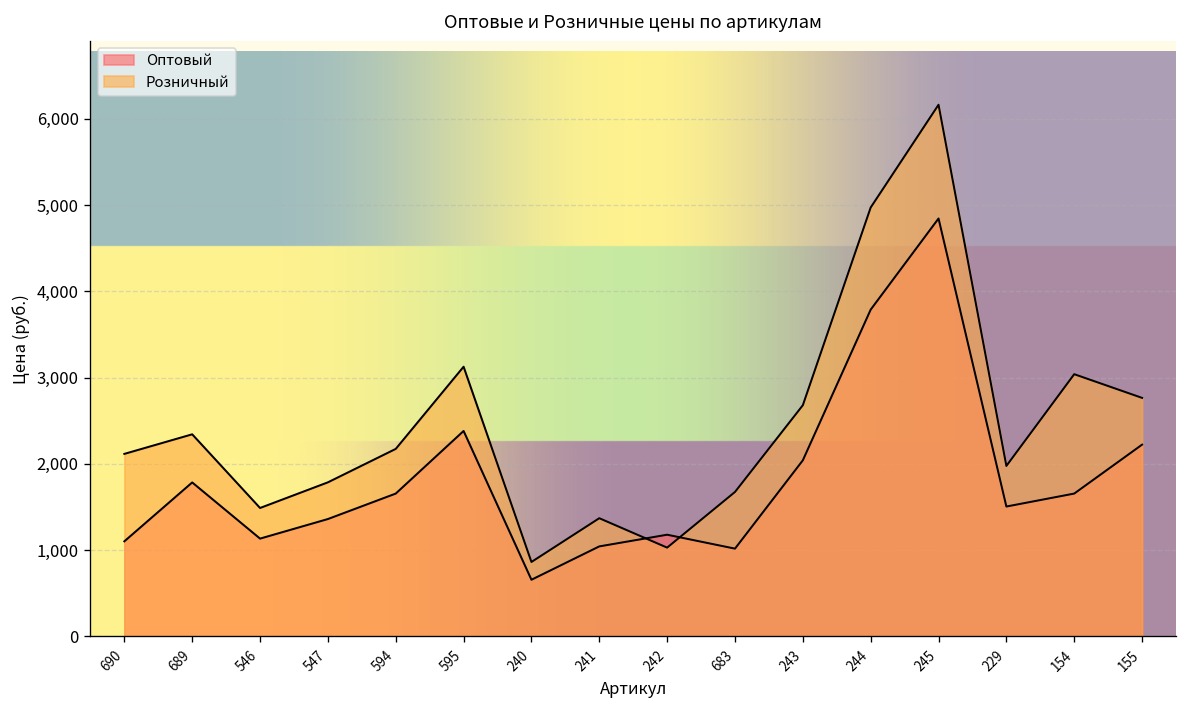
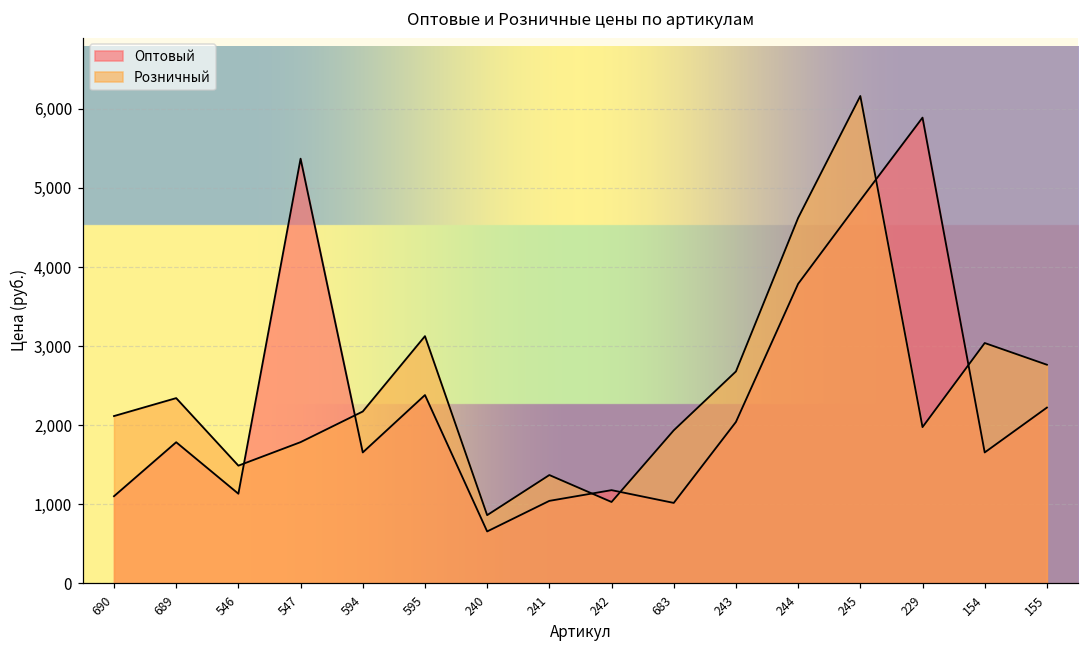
  {
    "Оптовый": {
      "690": "1,100",
      "689": "1,800",
      "546": "1,100",
-     "547": "1,400",
+     "547": "5,400",
      "594": "1,700",
      "595": "2,400",
      "240": "700",
      "241": "1,000",
      "242": "1,200",
      "683": "1,000",
      "243": "2,000",
      "244": "3,800",
      "245": "4,800",
-     "229": "1,500",
+     "229": "5,900",
      "154": "1,700",
      "155": "2,200"
    },
    "Розничный": {
      "690": "2,100",
      "689": "2,300",
      "546": "1,500",
      "547": "1,800",
      "594": "2,200",
      "595": "3,100",
      "240": "900",
      "241": "1,400",
      "242": "1,000",
-     "683": "1,700",
+     "683": "1,900",
      "243": "2,700",
-     "244": "5,000",
+     "244": "4,600",
      "245": "6,200",
      "229": "2,000",
      "154": "3,000",
      "155": "2,800"
    }
  }
